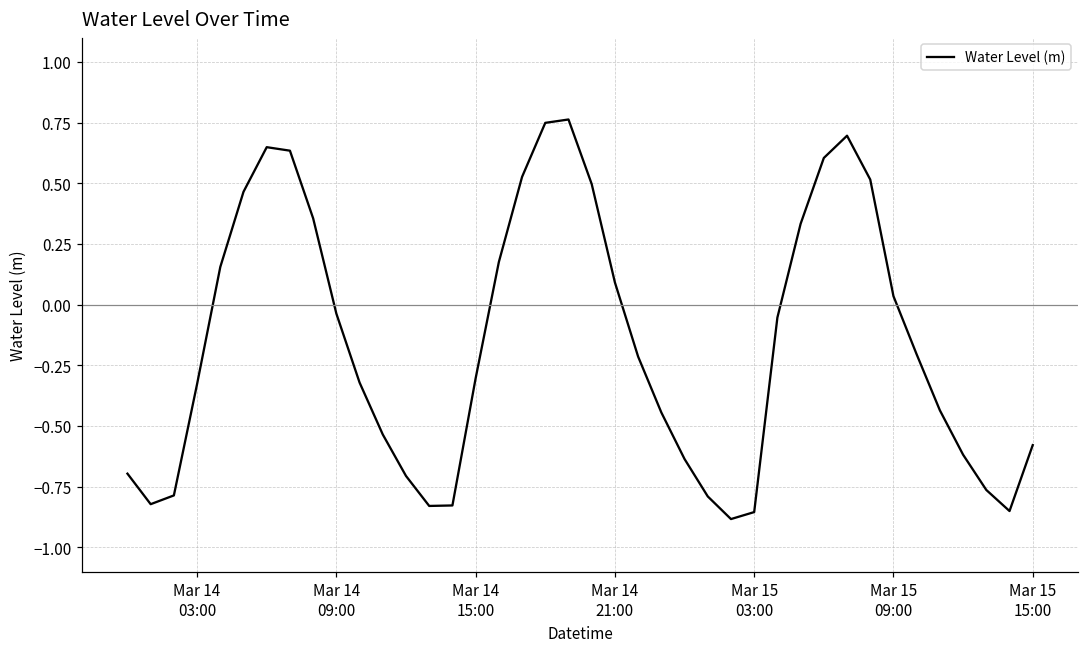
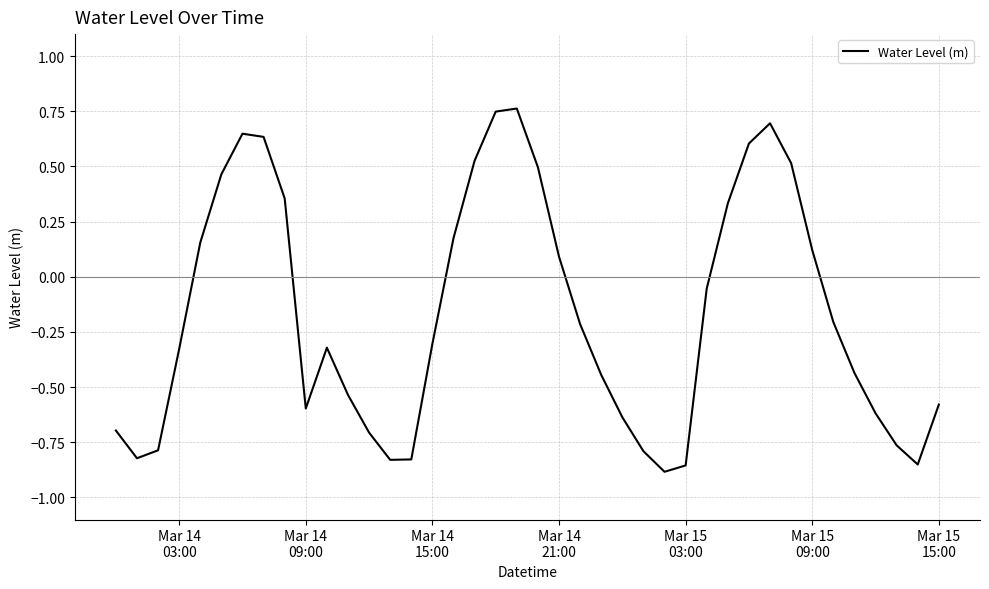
  {
    "Mar 14 03:00": -0.33,
-   "Mar 14 09:00": -0.04,
+   "Mar 14 09:00": -0.60,
    "Mar 14 15:00": -0.30,
    "Mar 14 21:00": 0.09,
    "Mar 15 03:00": -0.85,
-   "Mar 15 09:00": 0.03,
+   "Mar 15 09:00": 0.12,
    "Mar 15 15:00": -0.58
  }
